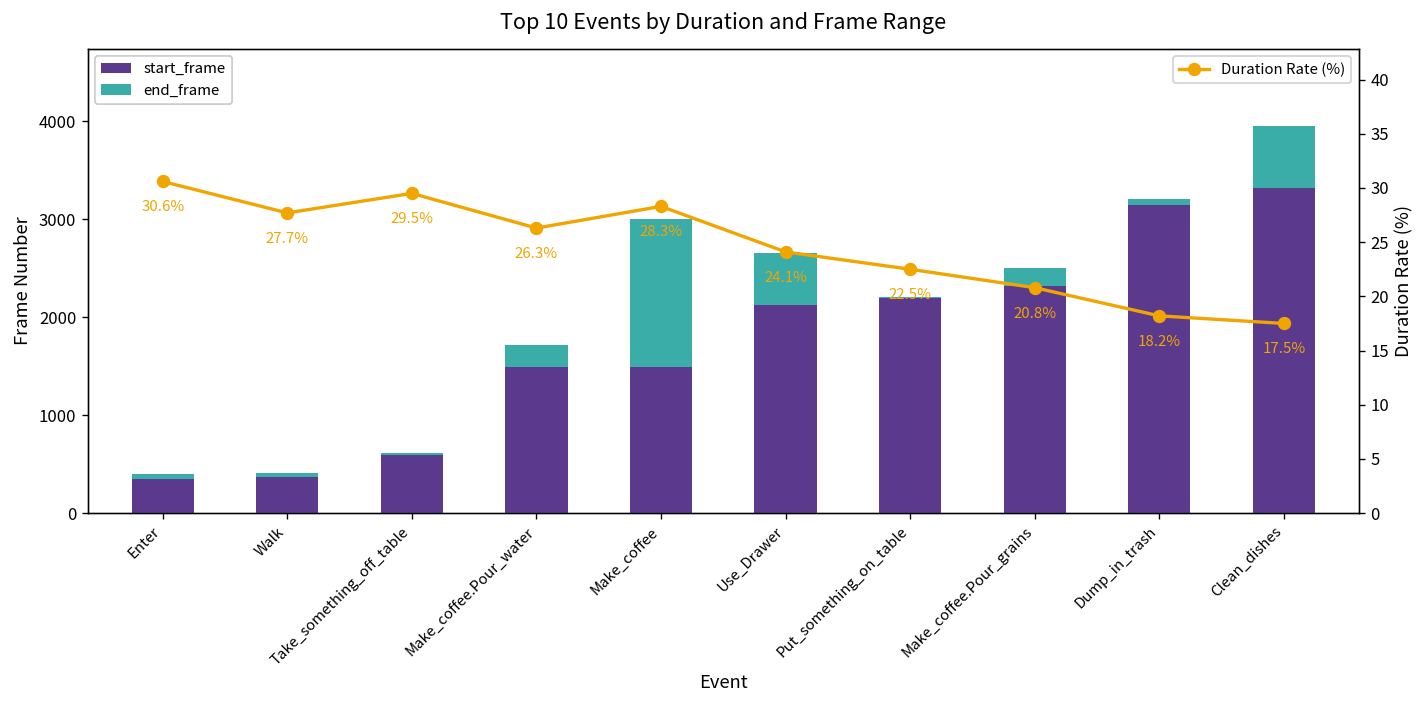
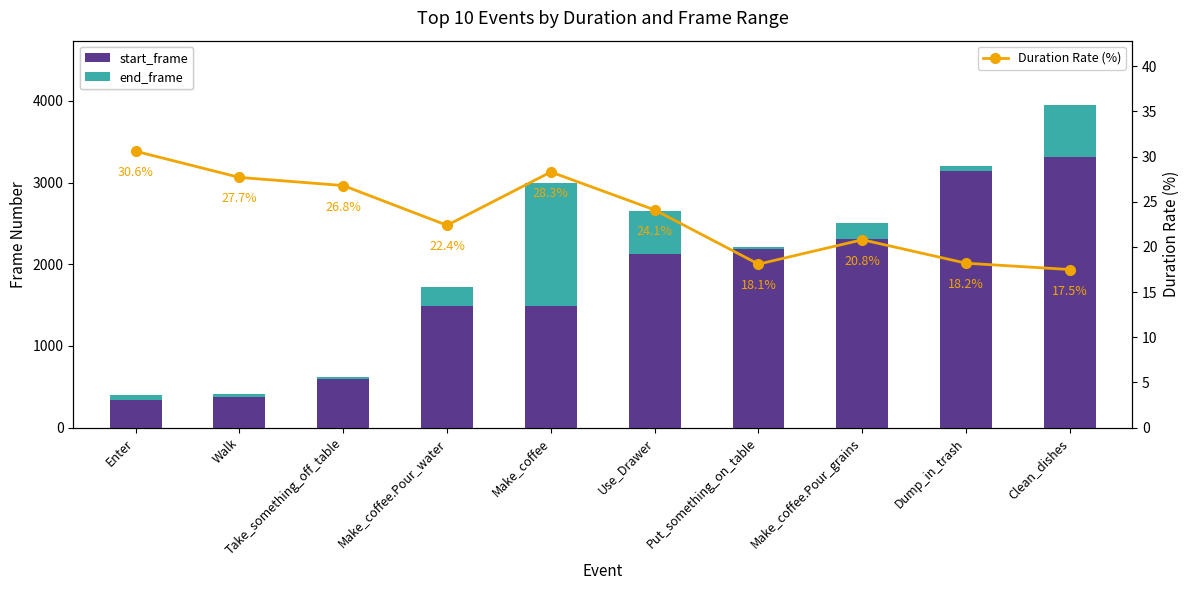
  {
    "Duration Rate (%)": {
      "Enter": "30.6%",
      "Walk": "27.7%",
-     "Take_something_off_table": "29.5%",
-     "Make_coffee.Pour_water": "26.3%",
+     "Take_something_off_table": "26.8%",
+     "Make_coffee.Pour_water": "22.4%",
      "Make_coffee": "28.3%",
      "Use_Drawer": "24.1%",
-     "Put_something_on_table": "22.5%",
+     "Put_something_on_table": "18.1%",
      "Make_coffee.Pour_grains": "20.8%",
      "Dump_in_trash": "18.2%",
      "Clean_dishes": "17.5%"
    }
  }
